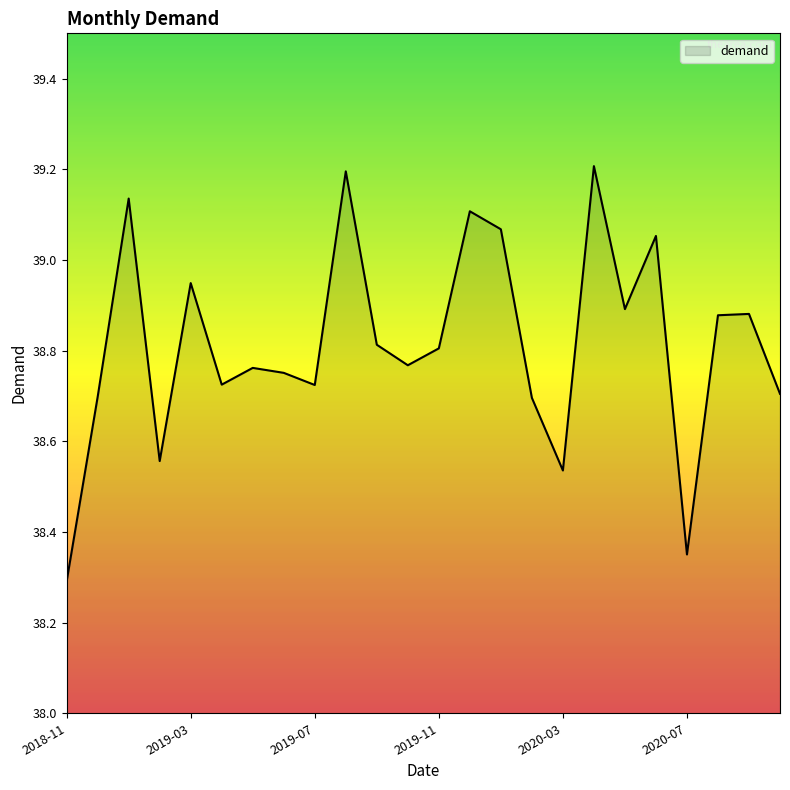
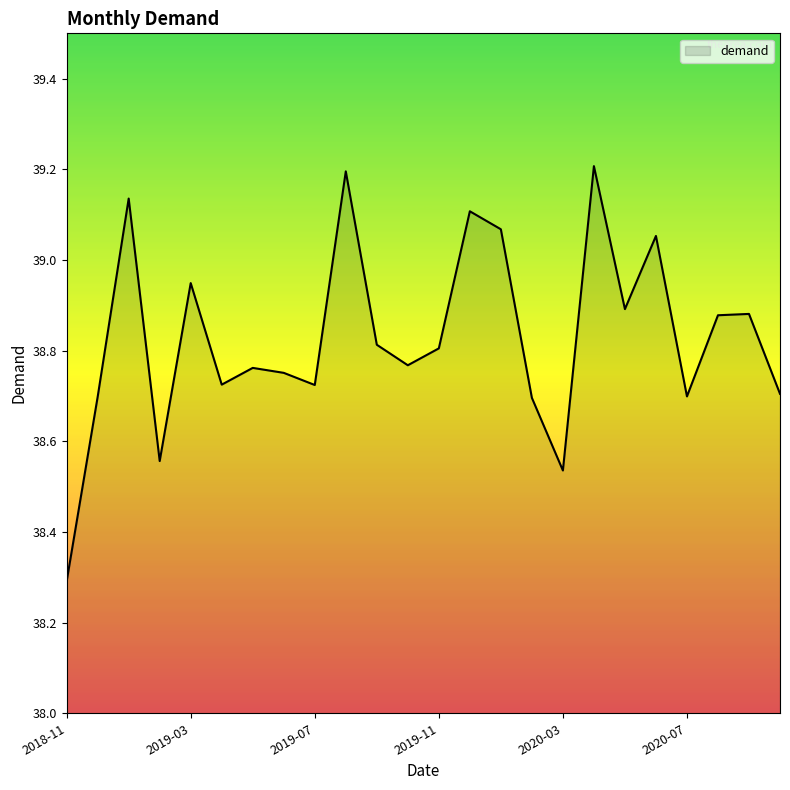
  {
    "2018-11": 38.29,
    "2019-03": 38.95,
    "2019-07": 38.72,
    "2019-11": 38.80,
    "2020-03": 38.54,
-   "2020-07": 38.35
+   "2020-07": 38.70
  }
